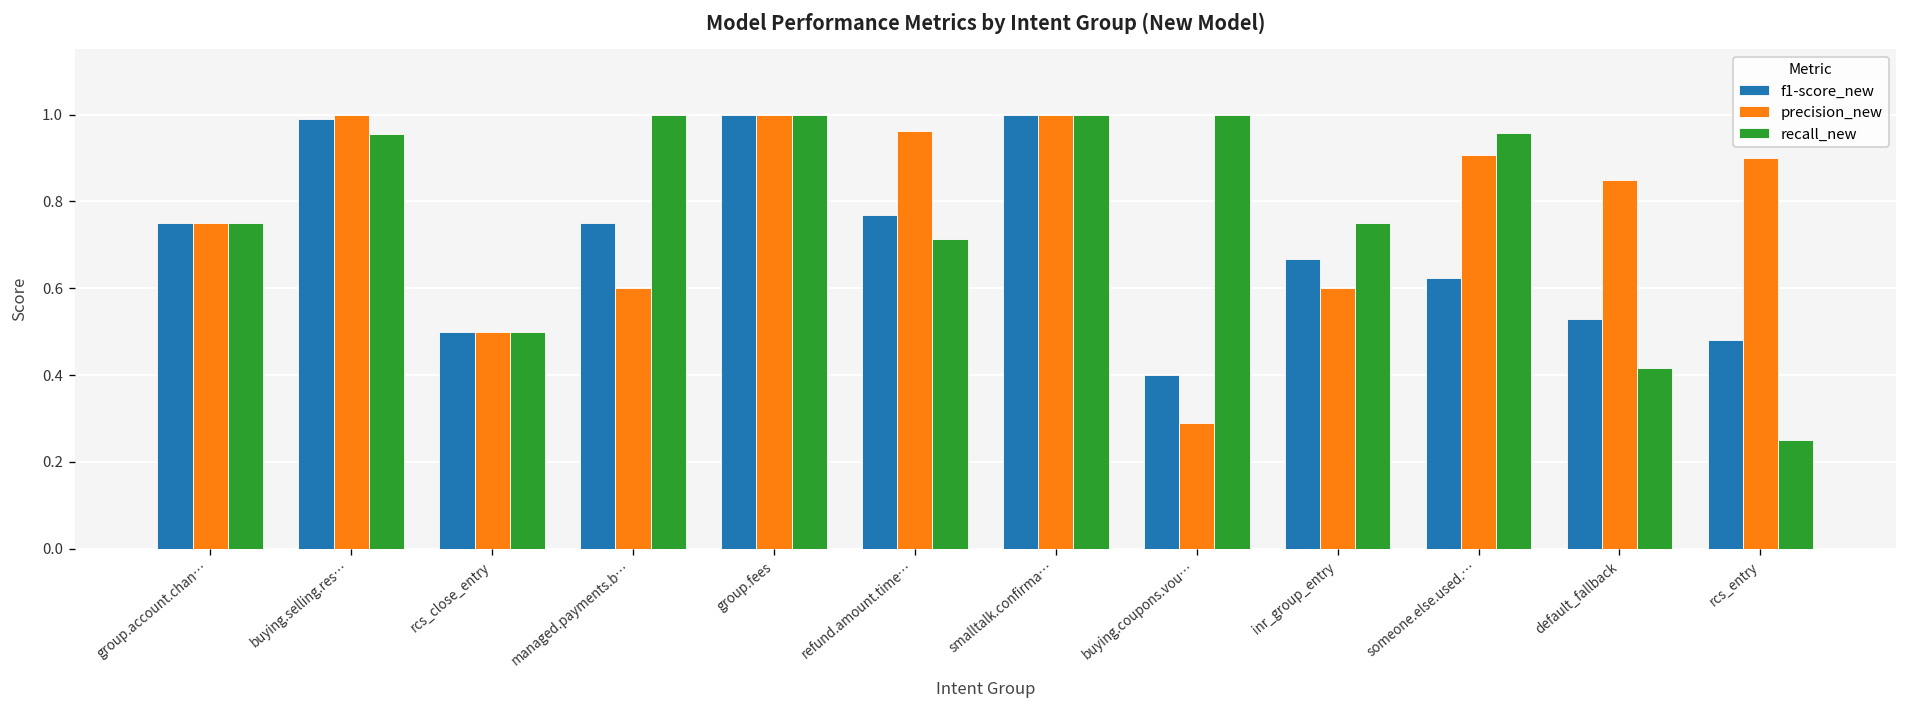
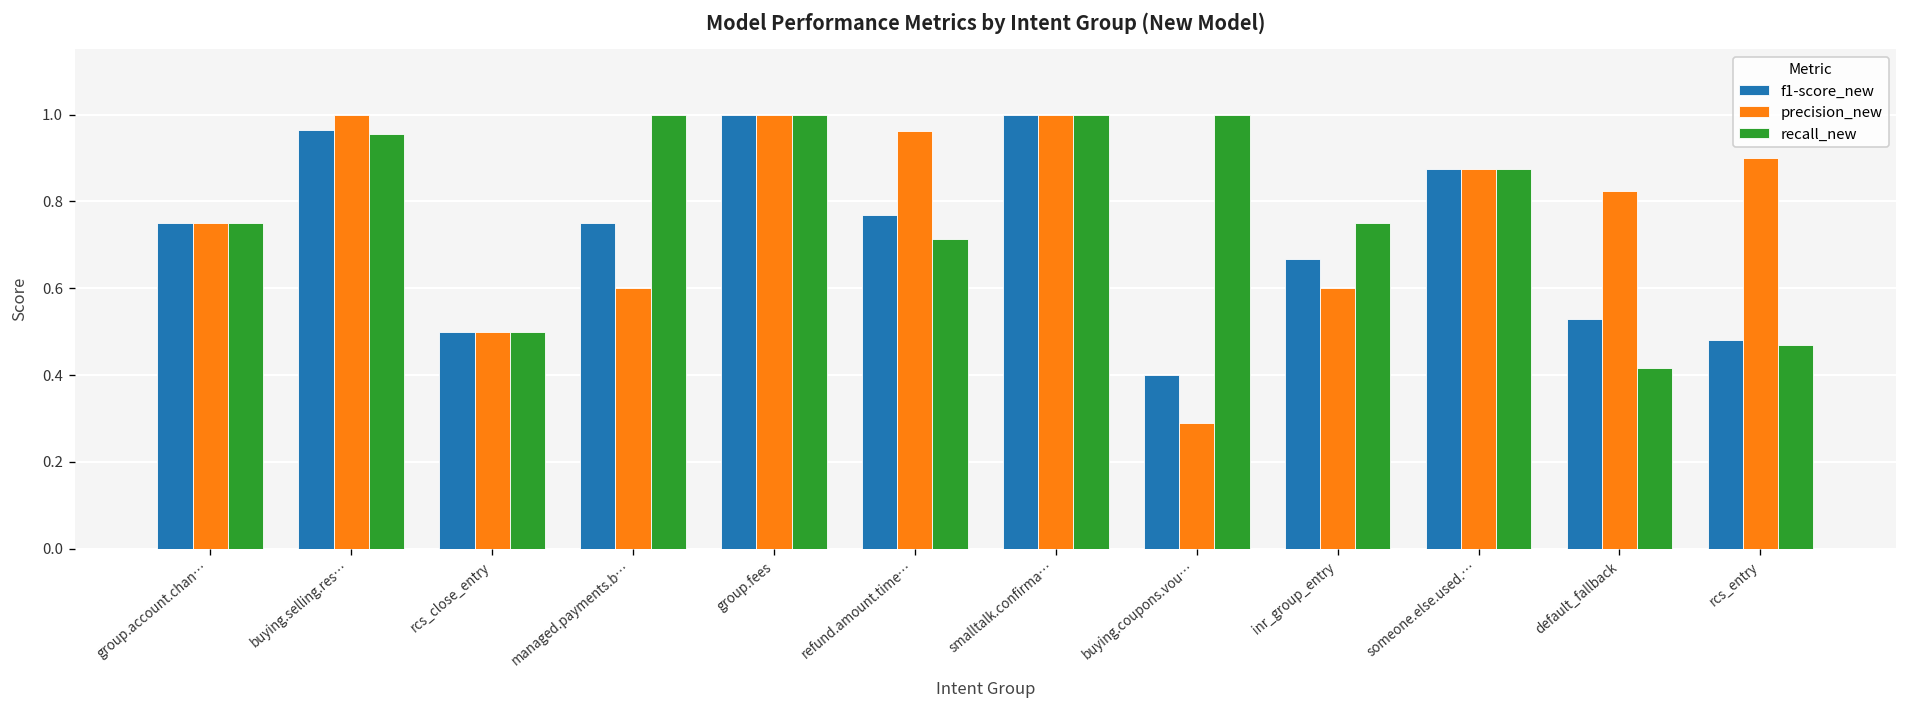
  {
    "f1-score_new": {
      "group.account.chan…": 0.75,
-     "buying.selling.res…": 0.99,
+     "buying.selling.res…": 0.96,
      "rcs_close_entry": 0.50,
      "managed.payments.b…": 0.75,
      "group.fees": 1.00,
      "refund.amount.time…": 0.77,
      "smalltalk.confirma…": 1.00,
      "buying.coupons.vou…": 0.40,
      "inr_group_entry": 0.67,
-     "someone.else.used.…": 0.62,
+     "someone.else.used.…": 0.88,
      "default_fallback": 0.53,
      "rcs_entry": 0.48
    },
    "precision_new": {
      "group.account.chan…": 0.75,
      "buying.selling.res…": 1.00,
      "rcs_close_entry": 0.50,
      "managed.payments.b…": 0.60,
      "group.fees": 1.00,
      "refund.amount.time…": 0.96,
      "smalltalk.confirma…": 1.00,
      "buying.coupons.vou…": 0.29,
      "inr_group_entry": 0.60,
-     "someone.else.used.…": 0.91,
-     "default_fallback": 0.85,
+     "someone.else.used.…": 0.88,
+     "default_fallback": 0.82,
      "rcs_entry": 0.90
    },
    "recall_new": {
      "group.account.chan…": 0.75,
      "buying.selling.res…": 0.96,
      "rcs_close_entry": 0.50,
      "managed.payments.b…": 1.00,
      "group.fees": 1.00,
      "refund.amount.time…": 0.71,
      "smalltalk.confirma…": 1.00,
      "buying.coupons.vou…": 1.00,
      "inr_group_entry": 0.75,
-     "someone.else.used.…": 0.96,
+     "someone.else.used.…": 0.88,
      "default_fallback": 0.42,
-     "rcs_entry": 0.25
+     "rcs_entry": 0.47
    }
  }
